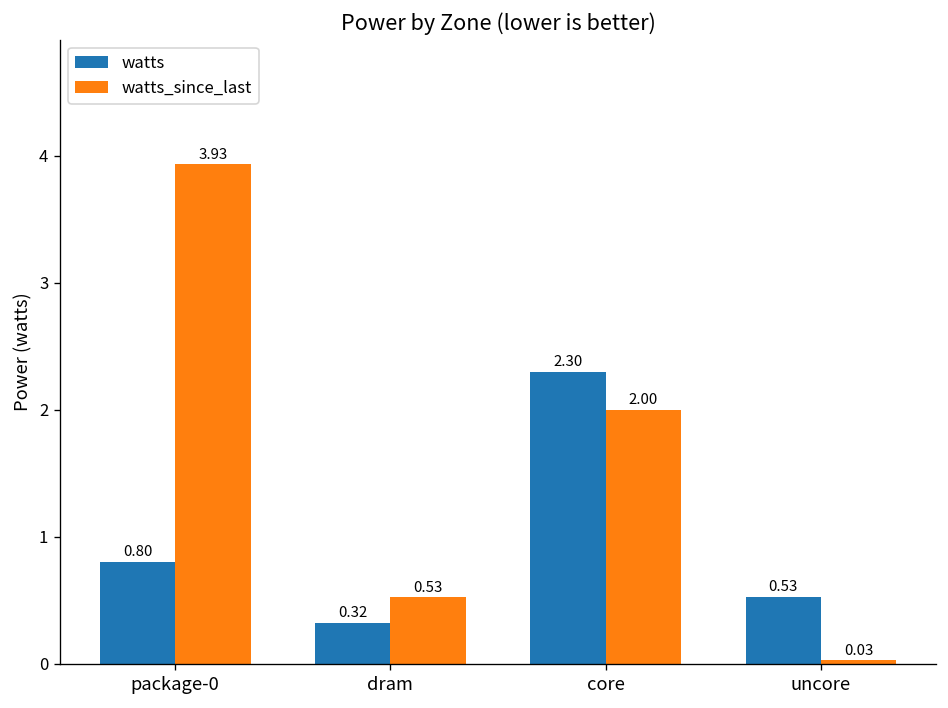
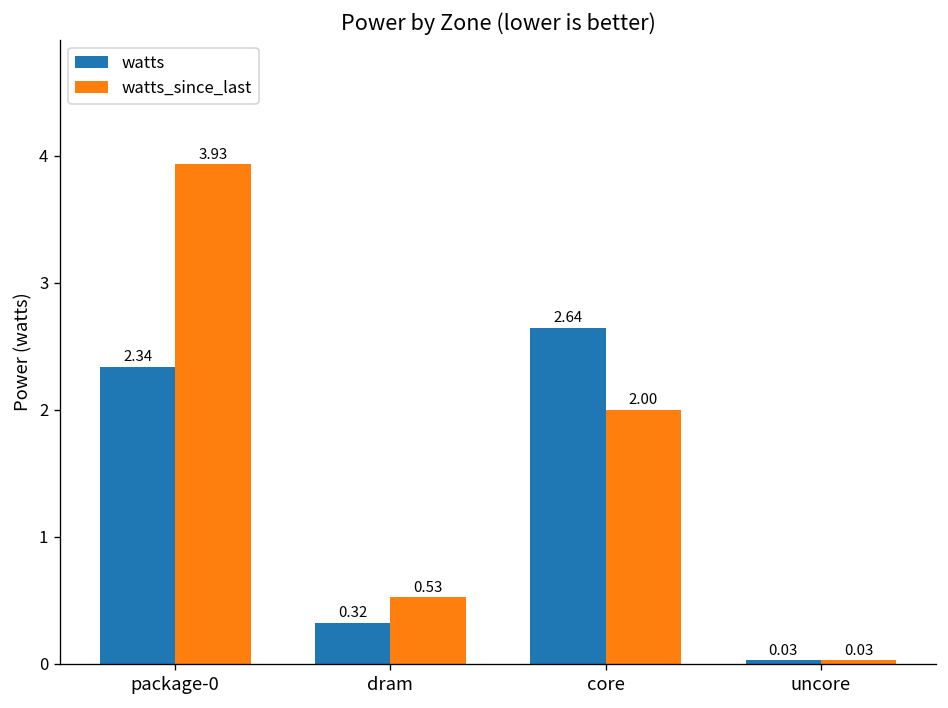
  {
    "watts": {
-     "package-0": 0.80,
+     "package-0": 2.34,
      "dram": 0.32,
-     "core": 2.30,
-     "uncore": 0.53
+     "core": 2.64,
+     "uncore": 0.03
    },
    "watts_since_last": {
      "package-0": 3.93,
      "dram": 0.53,
      "core": 2.00,
      "uncore": 0.03
    }
  }
